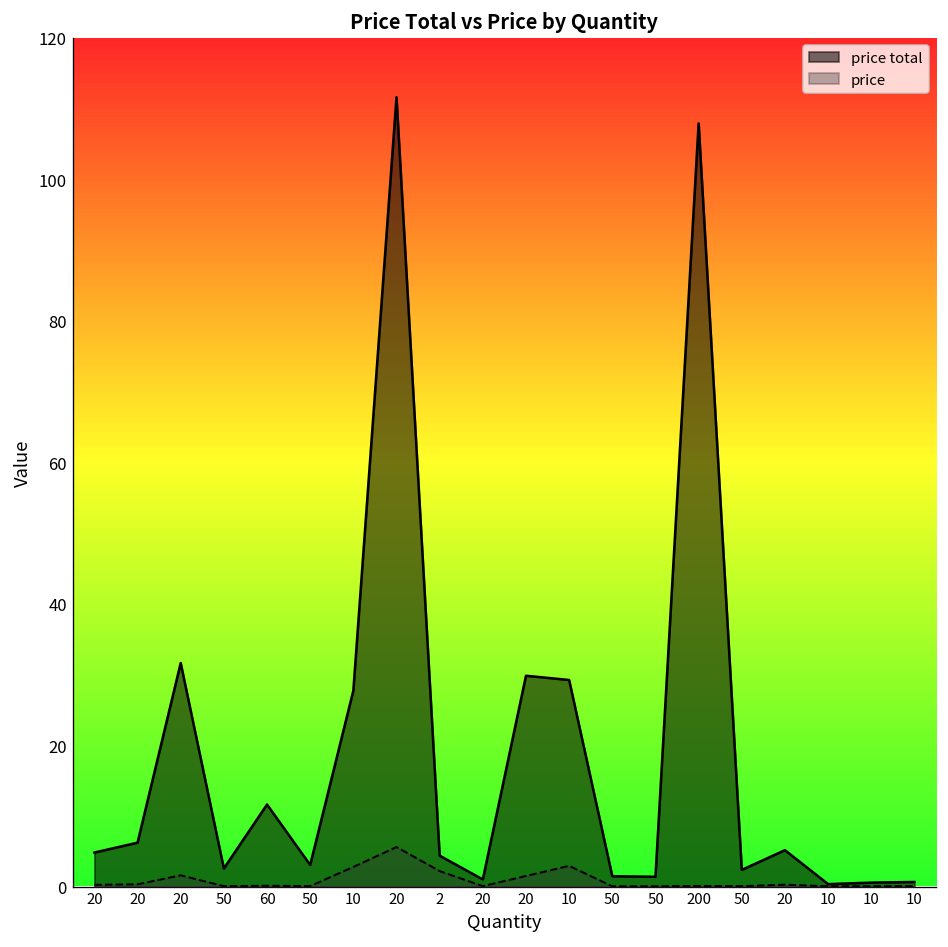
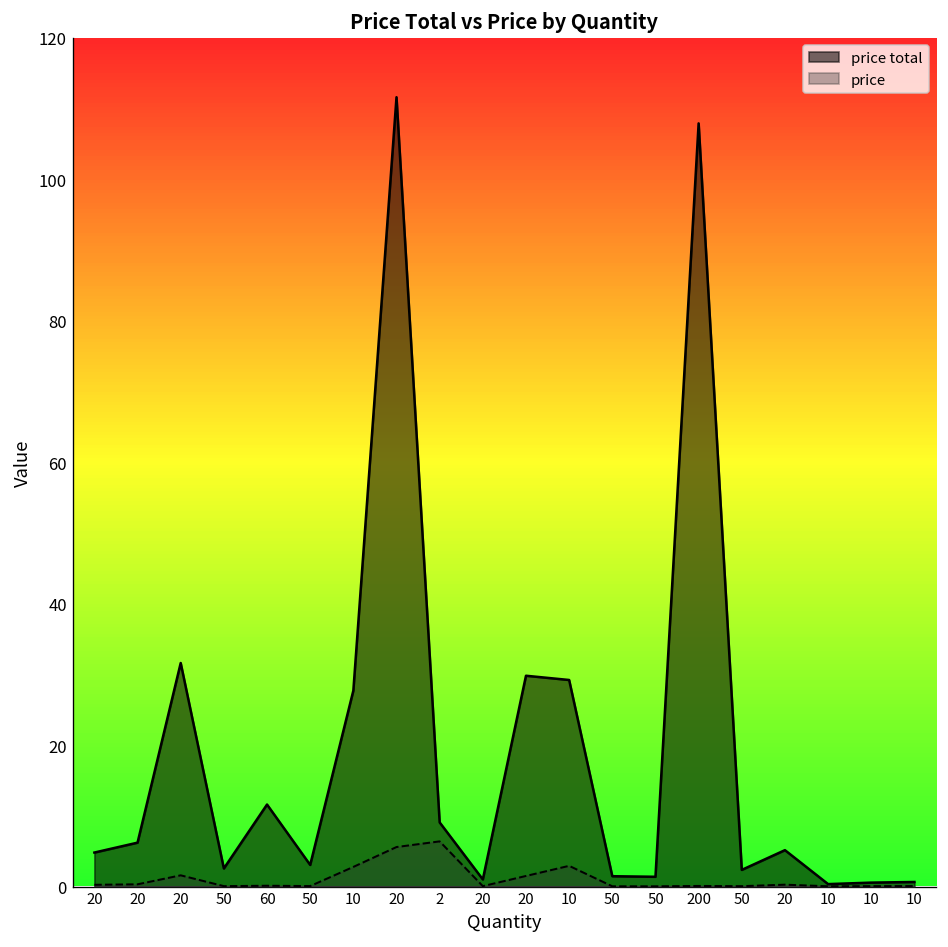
  {
    "price total": {
      "60": 12,
-     "2": 4,
+     "2": 9,
      "200": 108
    },
    "price": {
      "60": 0,
-     "2": 2,
+     "2": 6,
      "200": 0
    }
  }
